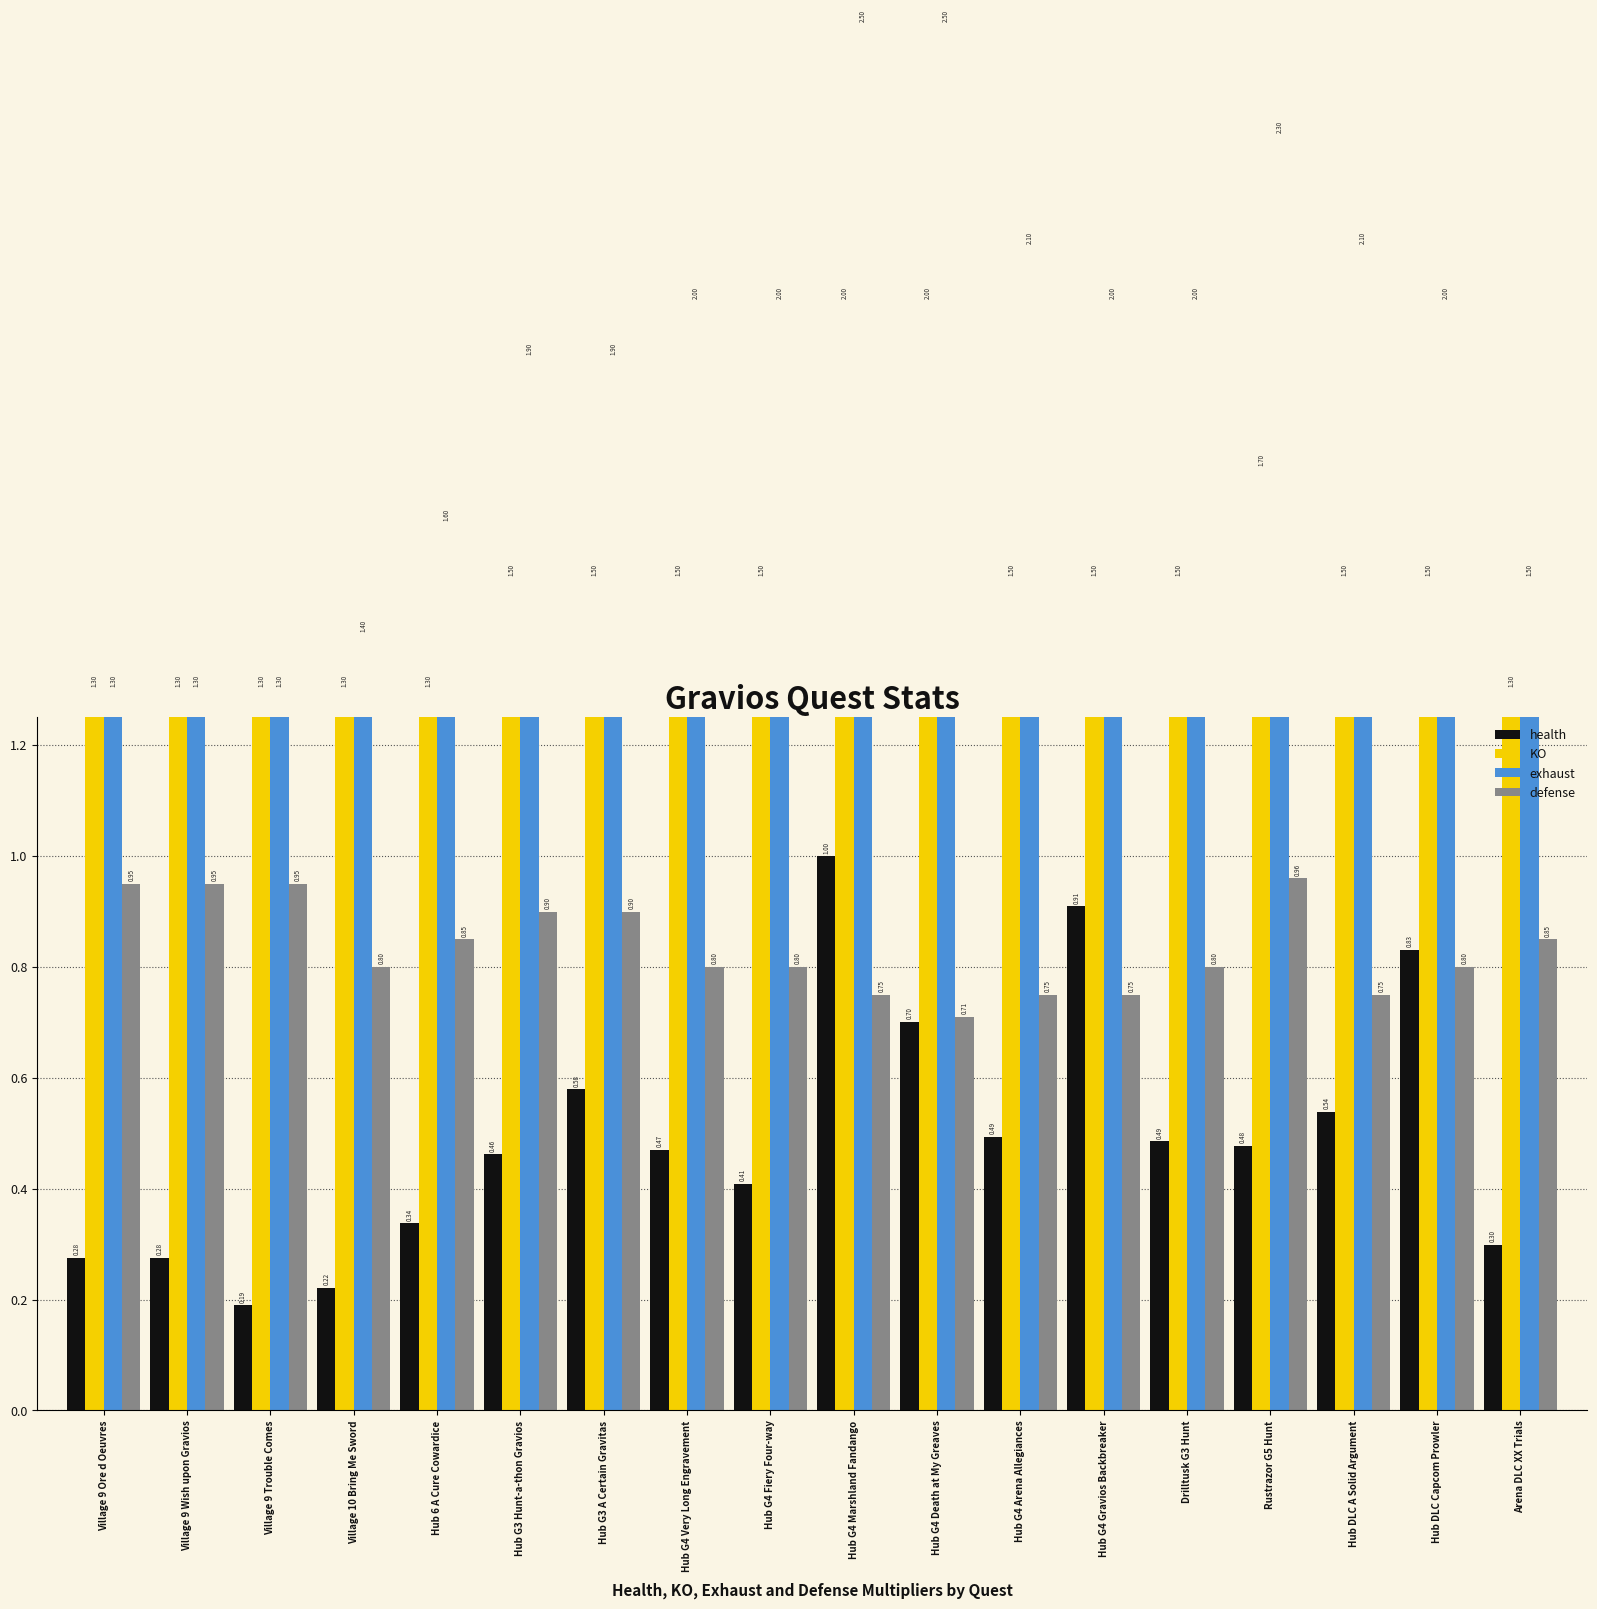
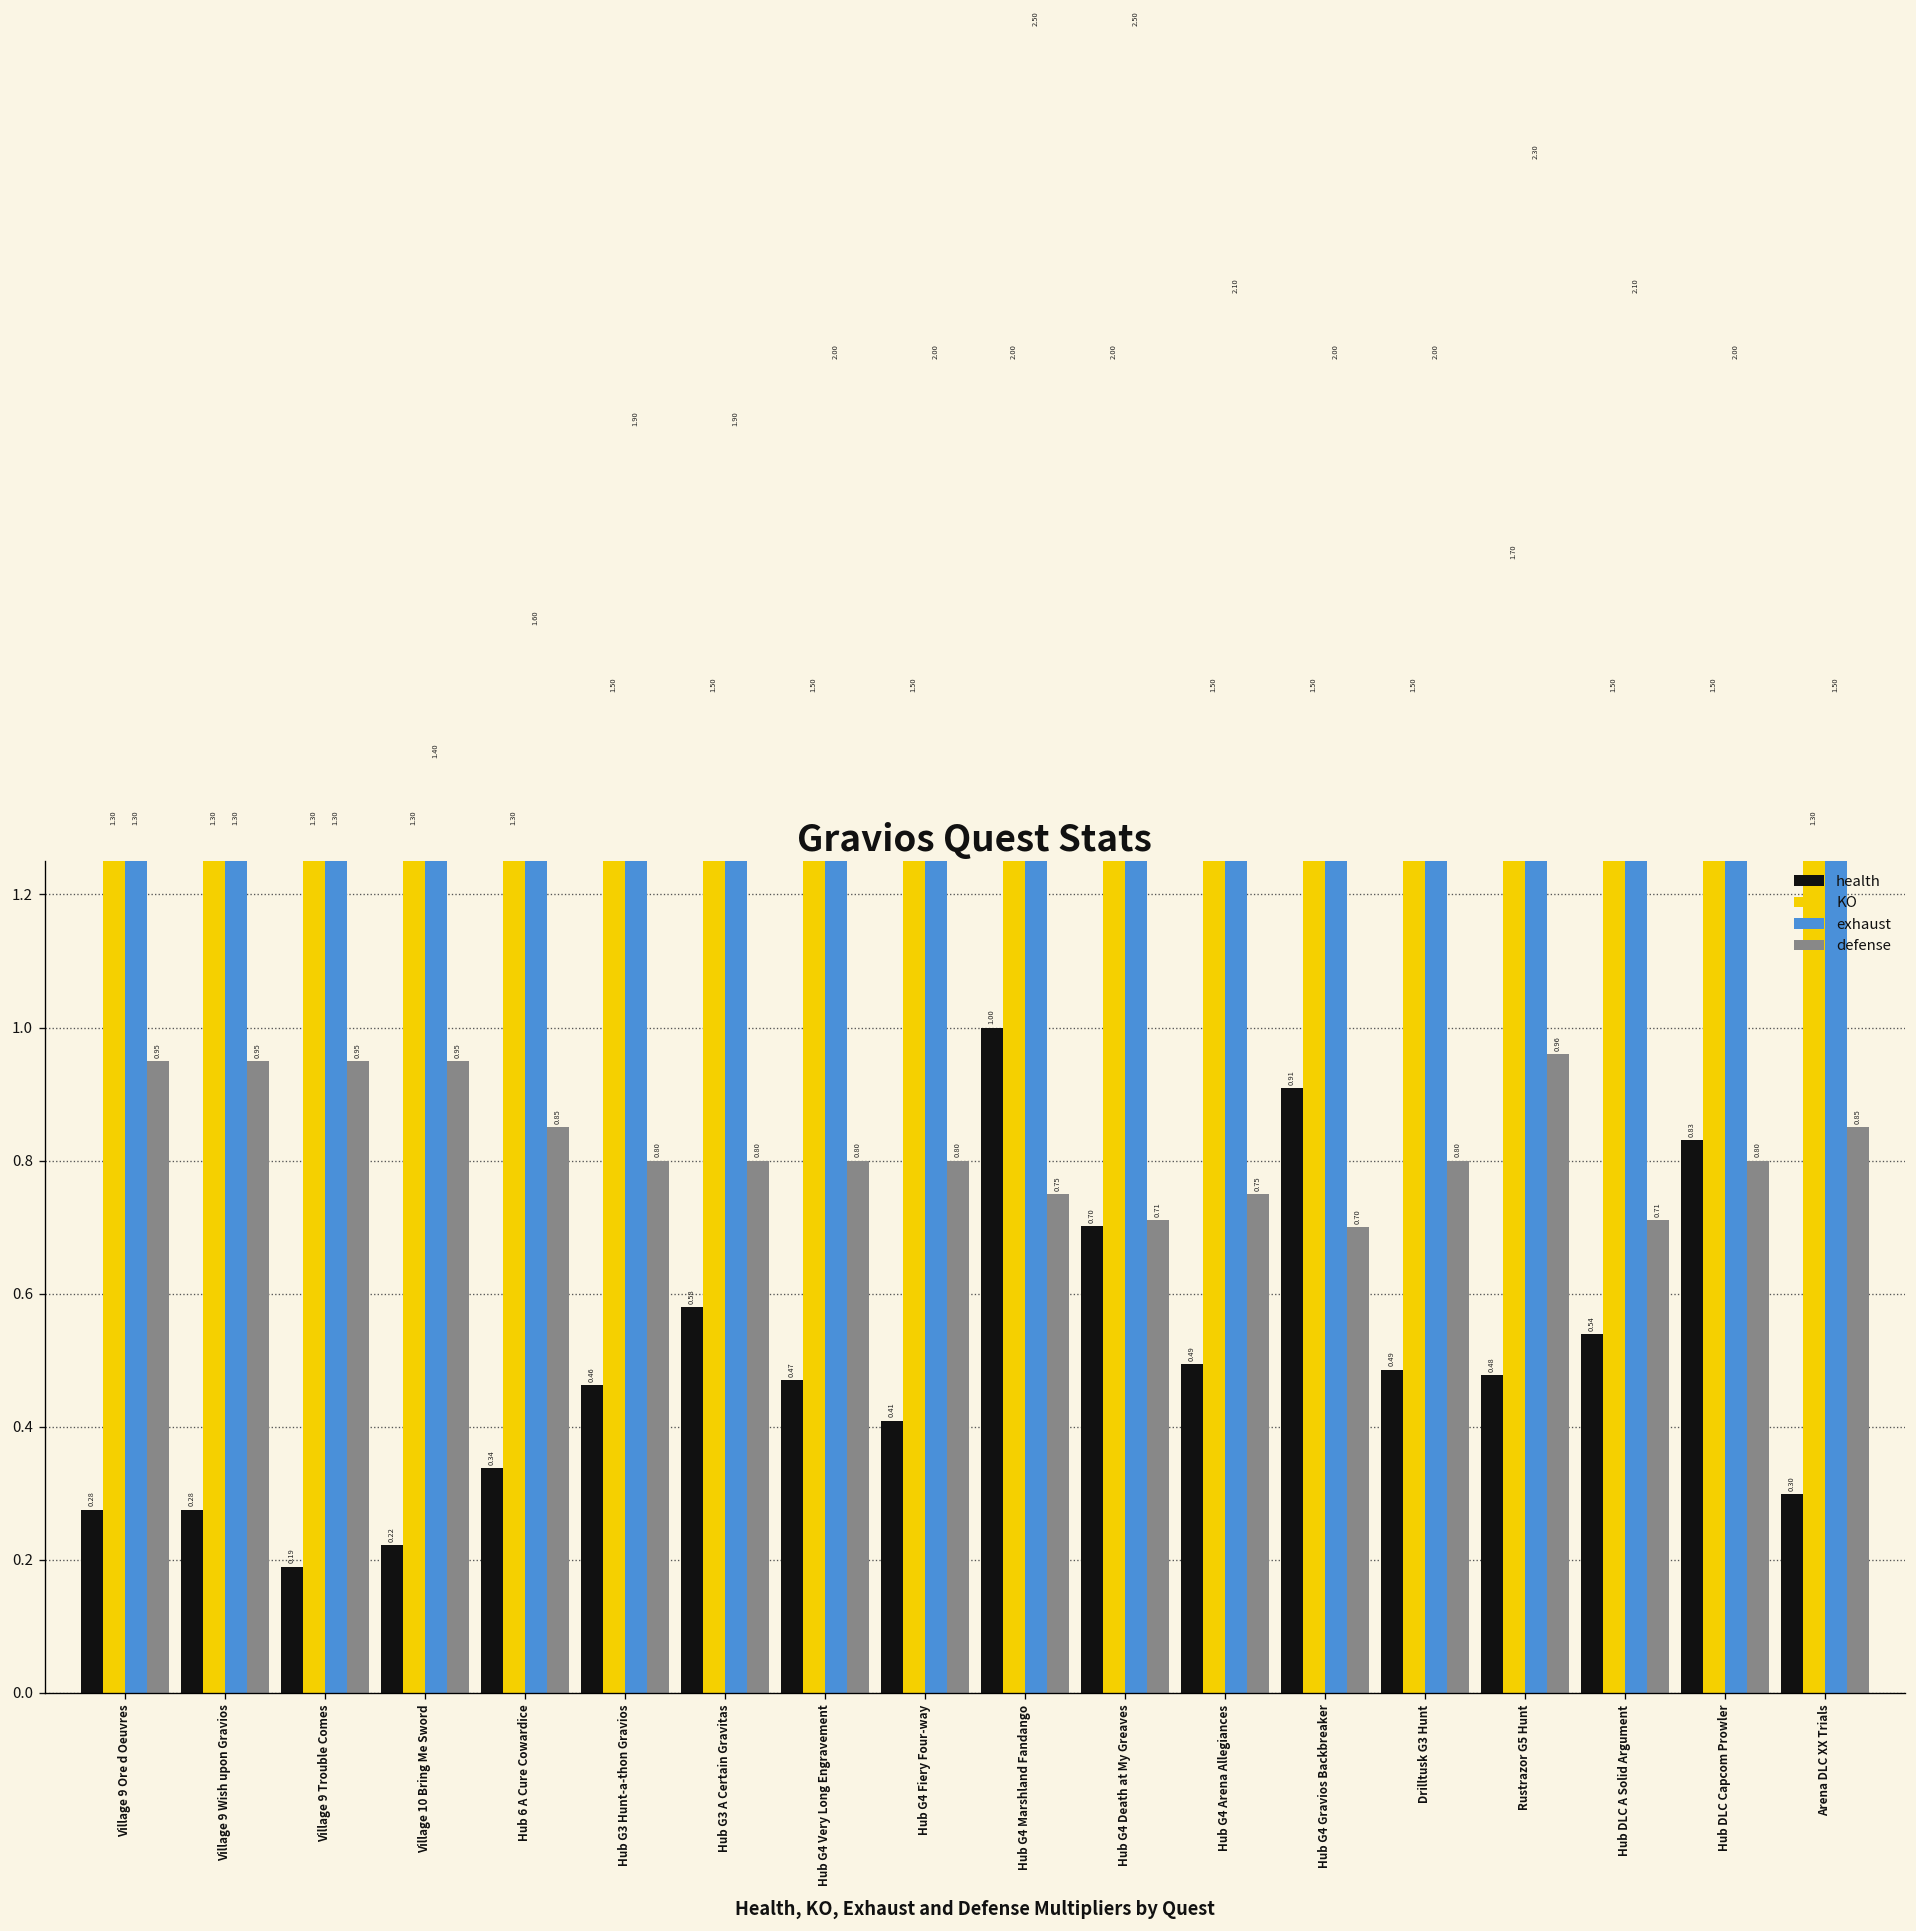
  {
    "health": {
      "Village 9 Ore d Oeuvres": 0.28,
      "Village 9 Wish upon Gravios": 0.28,
      "Village 9 Trouble Comes": 0.19,
      "Village 10 Bring Me Sword": 0.22,
      "Hub 6 A Cure Cowardice": 0.34,
      "Hub G3 Hunt-a-thon Gravios": 0.46,
      "Hub G3 A Certain Gravitas": 0.58,
      "Hub G4 Very Long Engravement": 0.47,
      "Hub G4 Fiery Four-way": 0.41,
      "Hub G4 Marshland Fandango": 1.00,
      "Hub G4 Death at My Greaves": 0.70,
      "Hub G4 Arena Allegiances": 0.49,
      "Hub G4 Gravios Backbreaker": 0.91,
      "Drilltusk G3 Hunt": 0.49,
      "Rustrazor G5 Hunt": 0.48,
      "Hub DLC A Solid Argument": 0.54,
      "Hub DLC Capcom Prowler": 0.83,
      "Arena DLC XX Trials": 0.30
    },
    "defense": {
      "Village 9 Ore d Oeuvres": 0.95,
      "Village 9 Wish upon Gravios": 0.95,
      "Village 9 Trouble Comes": 0.95,
-     "Village 10 Bring Me Sword": 0.80,
+     "Village 10 Bring Me Sword": 0.95,
      "Hub 6 A Cure Cowardice": 0.85,
-     "Hub G3 Hunt-a-thon Gravios": 0.90,
-     "Hub G3 A Certain Gravitas": 0.90,
+     "Hub G3 Hunt-a-thon Gravios": 0.80,
+     "Hub G3 A Certain Gravitas": 0.80,
      "Hub G4 Very Long Engravement": 0.80,
      "Hub G4 Fiery Four-way": 0.80,
      "Hub G4 Marshland Fandango": 0.75,
      "Hub G4 Death at My Greaves": 0.71,
      "Hub G4 Arena Allegiances": 0.75,
-     "Hub G4 Gravios Backbreaker": 0.75,
+     "Hub G4 Gravios Backbreaker": 0.70,
      "Drilltusk G3 Hunt": 0.80,
      "Rustrazor G5 Hunt": 0.96,
-     "Hub DLC A Solid Argument": 0.75,
+     "Hub DLC A Solid Argument": 0.71,
      "Hub DLC Capcom Prowler": 0.80,
      "Arena DLC XX Trials": 0.85
    }
  }
